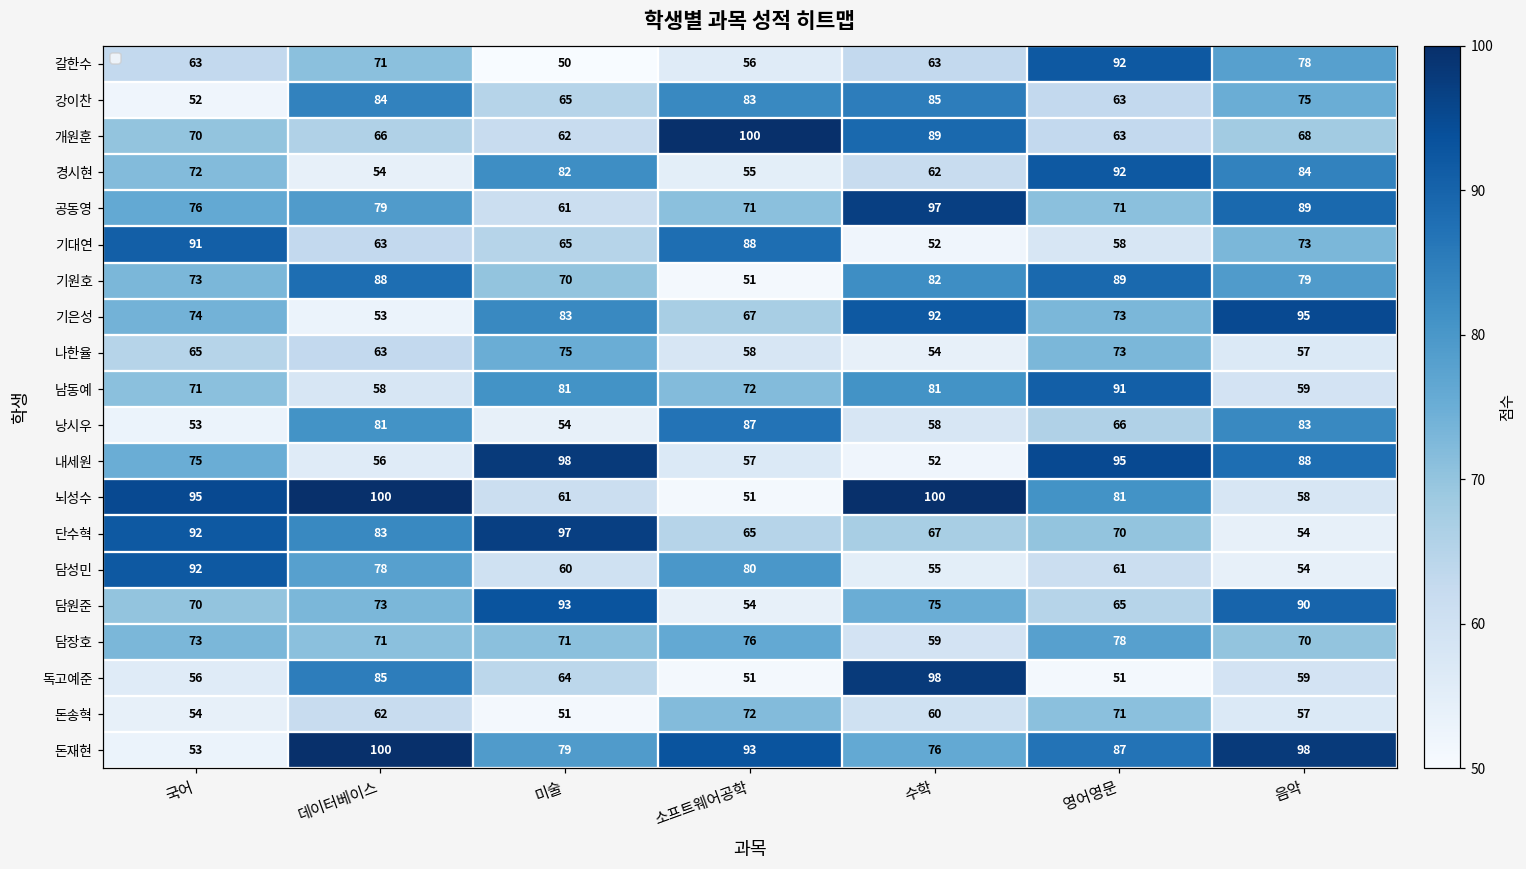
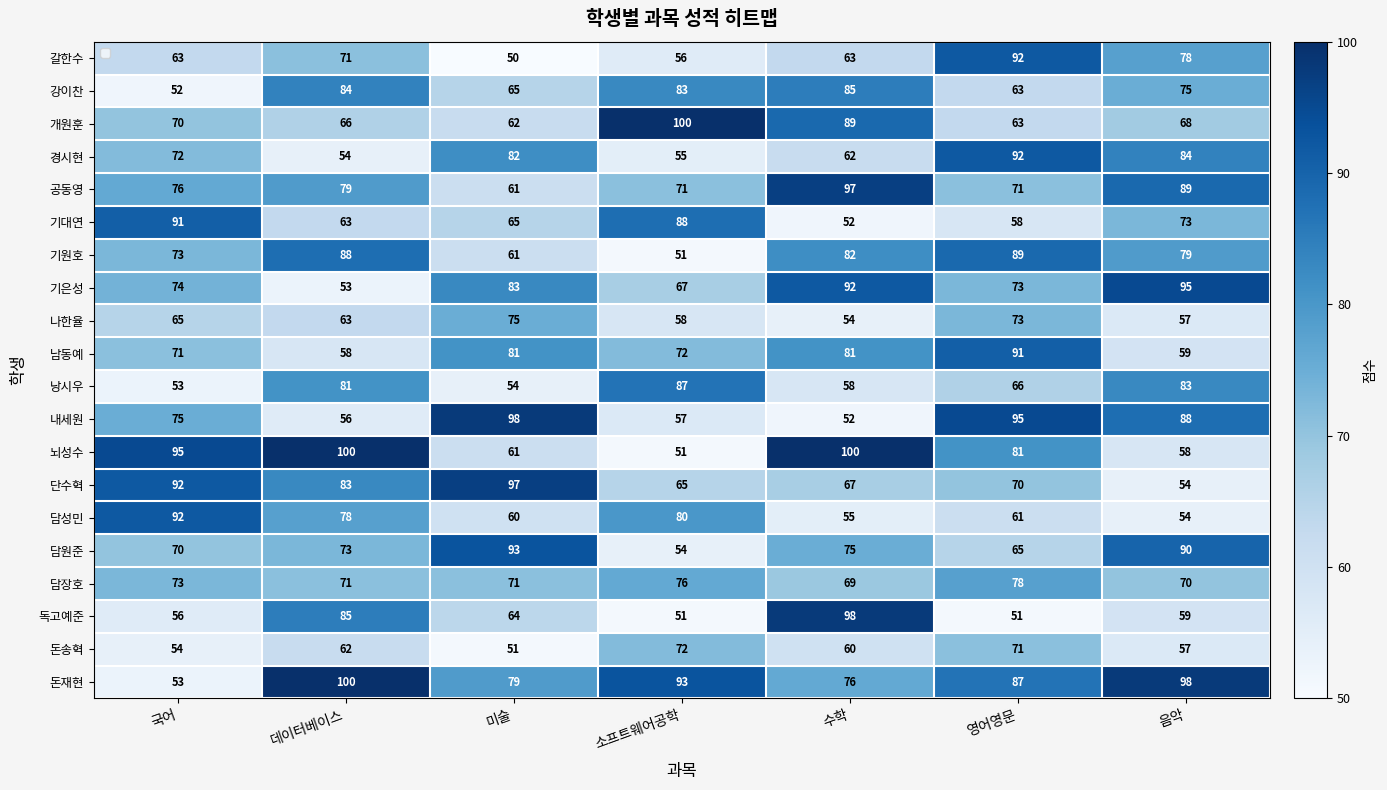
  {
    "갈한수": {
      "국어": 63,
      "데이터베이스": 71,
      "미술": 50,
      "소프트웨어공학": 56,
      "수학": 63,
      "영어영문": 92,
      "음악": 78
    },
    "강이찬": {
      "국어": 52,
      "데이터베이스": 84,
      "미술": 65,
      "소프트웨어공학": 83,
      "수학": 85,
      "영어영문": 63,
      "음악": 75
    },
    "개원훈": {
      "국어": 70,
      "데이터베이스": 66,
      "미술": 62,
      "소프트웨어공학": 100,
      "수학": 89,
      "영어영문": 63,
      "음악": 68
    },
    "경시현": {
      "국어": 72,
      "데이터베이스": 54,
      "미술": 82,
      "소프트웨어공학": 55,
      "수학": 62,
      "영어영문": 92,
      "음악": 84
    },
    "공동영": {
      "국어": 76,
      "데이터베이스": 79,
      "미술": 61,
      "소프트웨어공학": 71,
      "수학": 97,
      "영어영문": 71,
      "음악": 89
    },
    "기대연": {
      "국어": 91,
      "데이터베이스": 63,
      "미술": 65,
      "소프트웨어공학": 88,
      "수학": 52,
      "영어영문": 58,
      "음악": 73
    },
    "기원호": {
      "국어": 73,
      "데이터베이스": 88,
-     "미술": 70,
+     "미술": 61,
      "소프트웨어공학": 51,
      "수학": 82,
      "영어영문": 89,
      "음악": 79
    },
    "기은성": {
      "국어": 74,
      "데이터베이스": 53,
      "미술": 83,
      "소프트웨어공학": 67,
      "수학": 92,
      "영어영문": 73,
      "음악": 95
    },
    "나한율": {
      "국어": 65,
      "데이터베이스": 63,
      "미술": 75,
      "소프트웨어공학": 58,
      "수학": 54,
      "영어영문": 73,
      "음악": 57
    },
    "남동예": {
      "국어": 71,
      "데이터베이스": 58,
      "미술": 81,
      "소프트웨어공학": 72,
      "수학": 81,
      "영어영문": 91,
      "음악": 59
    },
    "낭시우": {
      "국어": 53,
      "데이터베이스": 81,
      "미술": 54,
      "소프트웨어공학": 87,
      "수학": 58,
      "영어영문": 66,
      "음악": 83
    },
    "내세원": {
      "국어": 75,
      "데이터베이스": 56,
      "미술": 98,
      "소프트웨어공학": 57,
      "수학": 52,
      "영어영문": 95,
      "음악": 88
    },
    "뇌성수": {
      "국어": 95,
      "데이터베이스": 100,
      "미술": 61,
      "소프트웨어공학": 51,
      "수학": 100,
      "영어영문": 81,
      "음악": 58
    },
    "단수혁": {
      "국어": 92,
      "데이터베이스": 83,
      "미술": 97,
      "소프트웨어공학": 65,
      "수학": 67,
      "영어영문": 70,
      "음악": 54
    },
    "담성민": {
      "국어": 92,
      "데이터베이스": 78,
      "미술": 60,
      "소프트웨어공학": 80,
      "수학": 55,
      "영어영문": 61,
      "음악": 54
    },
    "담원준": {
      "국어": 70,
      "데이터베이스": 73,
      "미술": 93,
      "소프트웨어공학": 54,
      "수학": 75,
      "영어영문": 65,
      "음악": 90
    },
    "담장호": {
      "국어": 73,
      "데이터베이스": 71,
      "미술": 71,
      "소프트웨어공학": 76,
-     "수학": 59,
+     "수학": 69,
      "영어영문": 78,
      "음악": 70
    },
    "독고예준": {
      "국어": 56,
      "데이터베이스": 85,
      "미술": 64,
      "소프트웨어공학": 51,
      "수학": 98,
      "영어영문": 51,
      "음악": 59
    },
    "돈송혁": {
      "국어": 54,
      "데이터베이스": 62,
      "미술": 51,
      "소프트웨어공학": 72,
      "수학": 60,
      "영어영문": 71,
      "음악": 57
    },
    "돈재현": {
      "국어": 53,
      "데이터베이스": 100,
      "미술": 79,
      "소프트웨어공학": 93,
      "수학": 76,
      "영어영문": 87,
      "음악": 98
    }
  }
